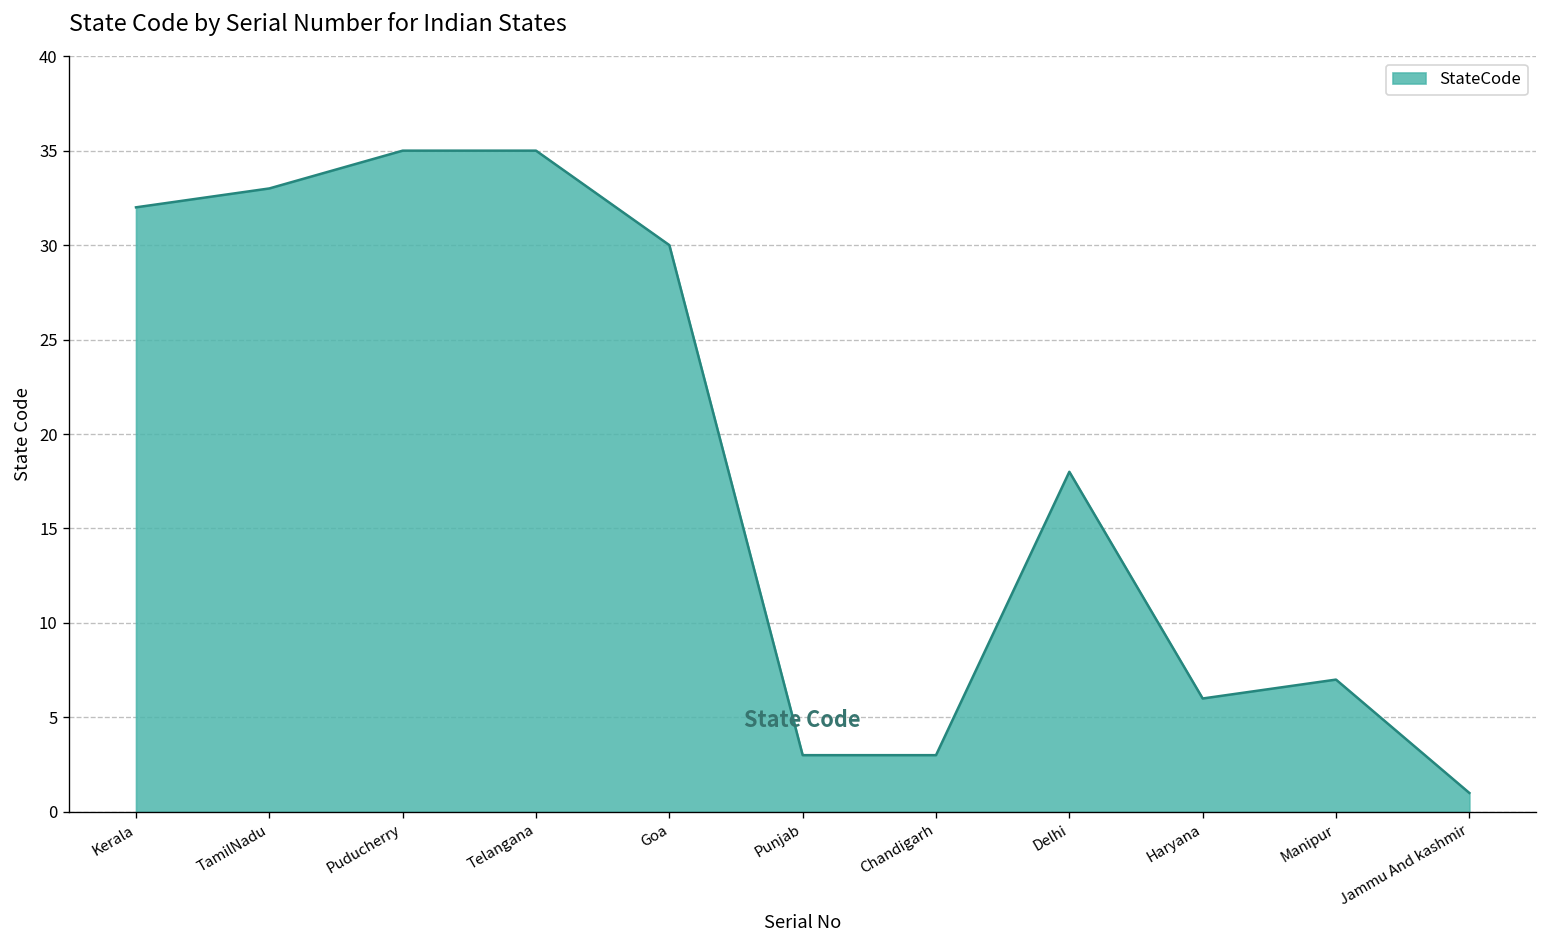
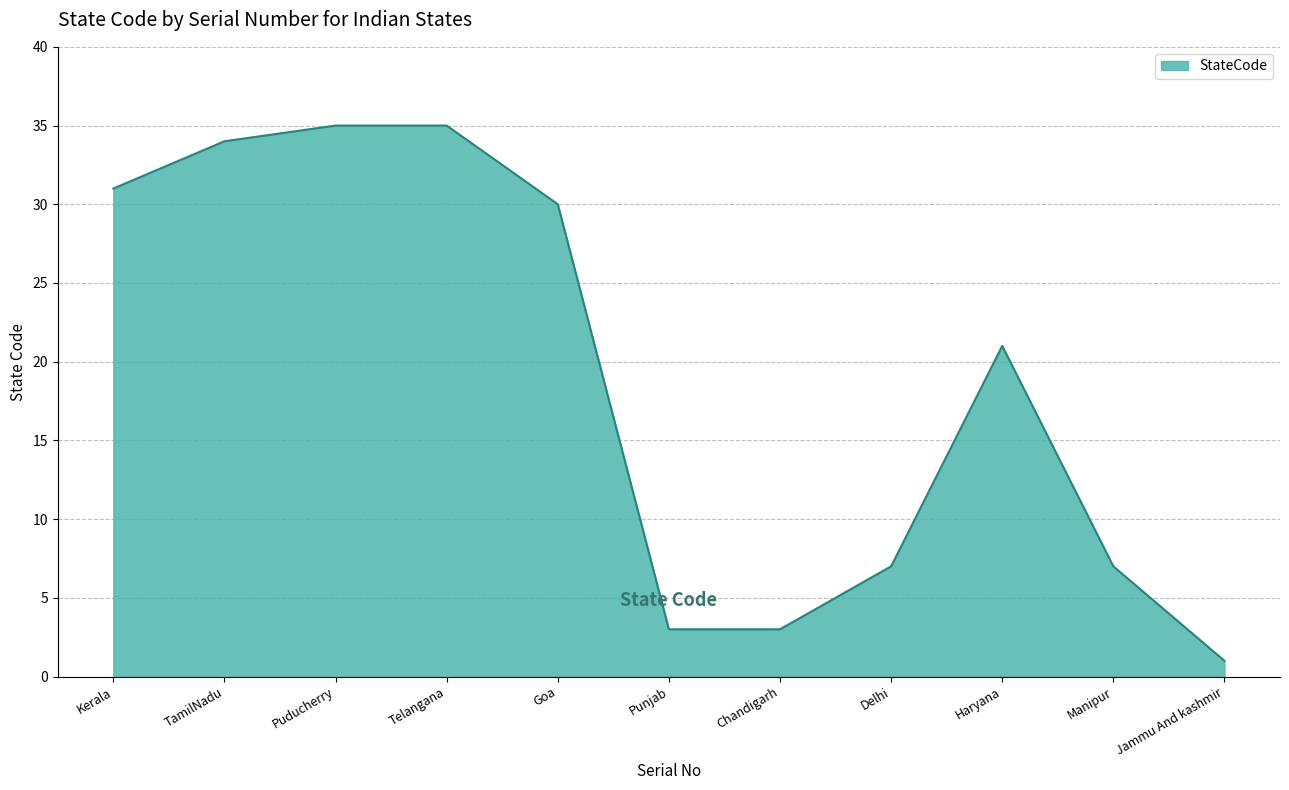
  {
-   "Kerala": 32,
-   "TamilNadu": 33,
+   "Kerala": 31,
+   "TamilNadu": 34,
    "Puducherry": 35,
    "Telangana": 35,
    "Goa": 30,
    "Punjab": 3,
    "Chandigarh": 3,
-   "Delhi": 18,
-   "Haryana": 6,
+   "Delhi": 7,
+   "Haryana": 21,
    "Manipur": 7,
    "Jammu And kashmir": 1
  }
